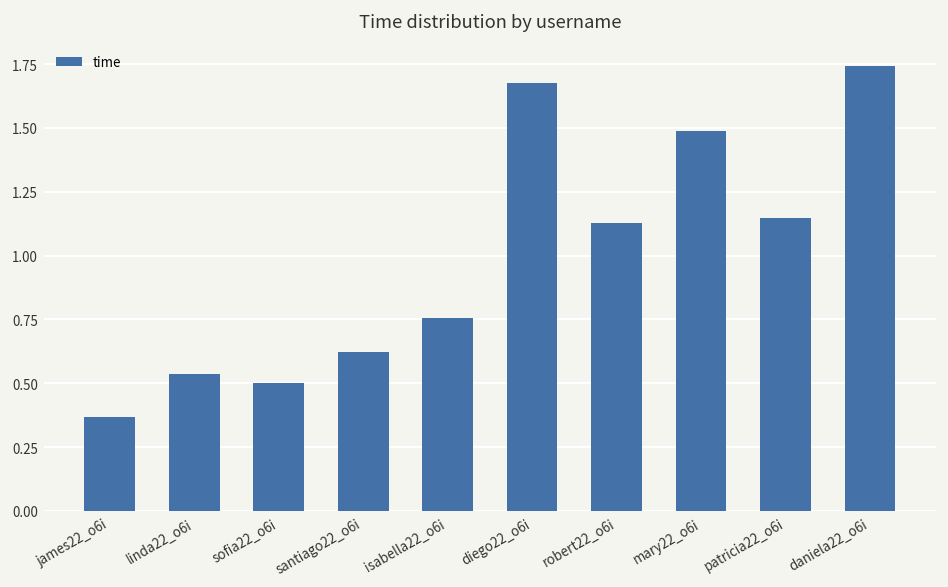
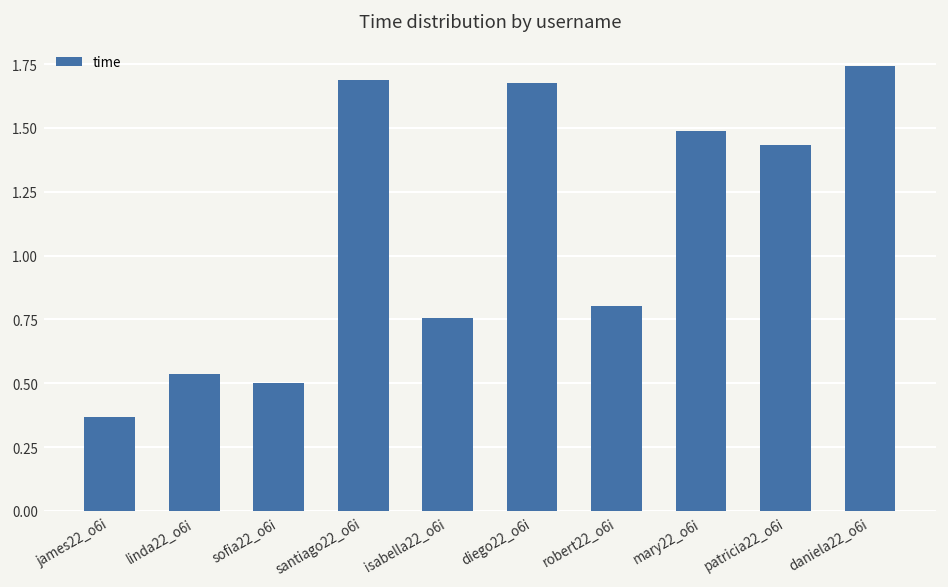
  {
    "james22_o6i": 0.37,
    "linda22_o6i": 0.53,
    "sofia22_o6i": 0.50,
-   "santiago22_o6i": 0.62,
+   "santiago22_o6i": 1.69,
    "isabella22_o6i": 0.76,
    "diego22_o6i": 1.68,
-   "robert22_o6i": 1.13,
+   "robert22_o6i": 0.80,
    "mary22_o6i": 1.49,
-   "patricia22_o6i": 1.15,
+   "patricia22_o6i": 1.43,
    "daniela22_o6i": 1.74
  }
